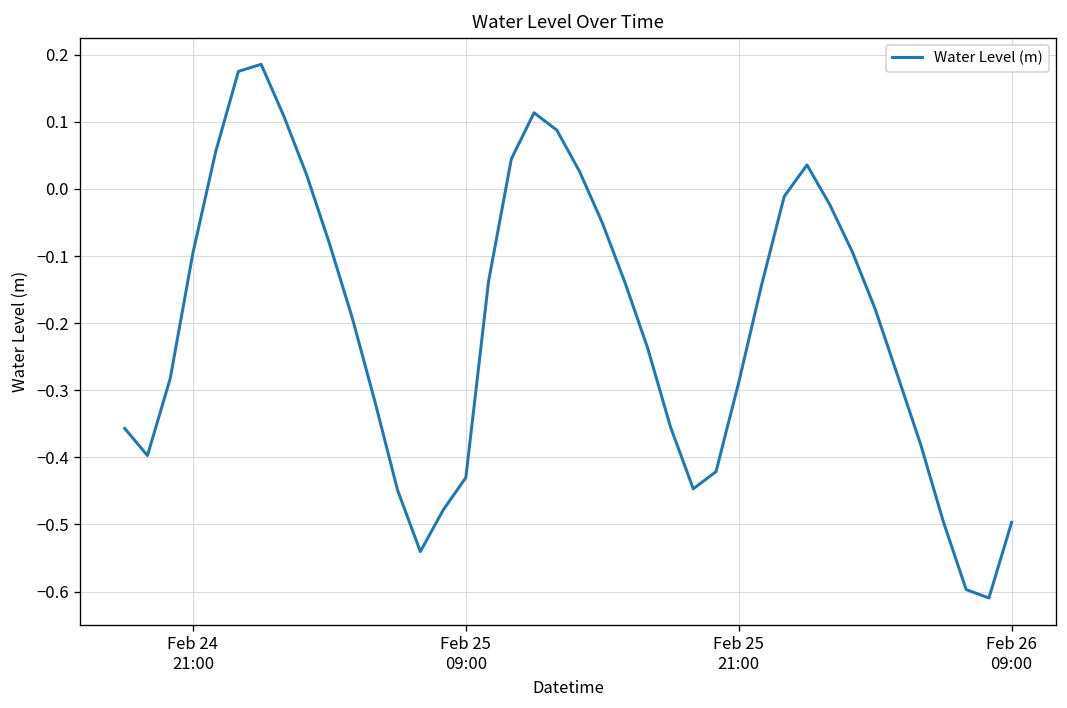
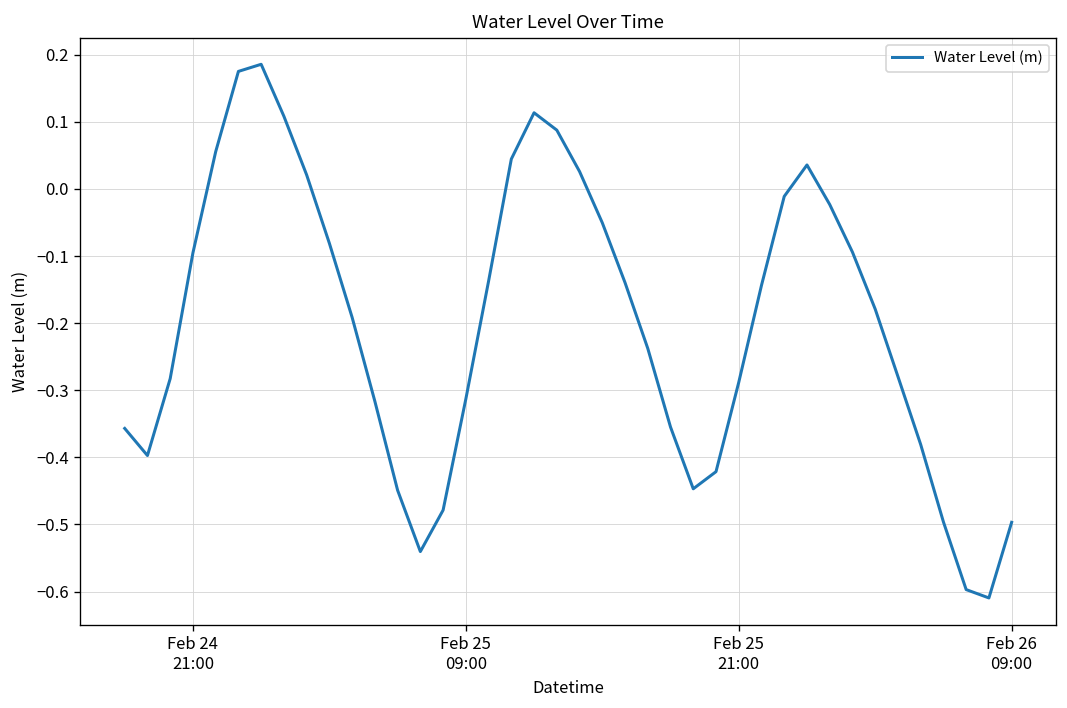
  {
    "Feb 24 21:00": -0.10,
-   "Feb 25 09:00": -0.43,
+   "Feb 25 09:00": -0.31,
    "Feb 25 21:00": -0.29,
    "Feb 26 09:00": -0.50
  }
